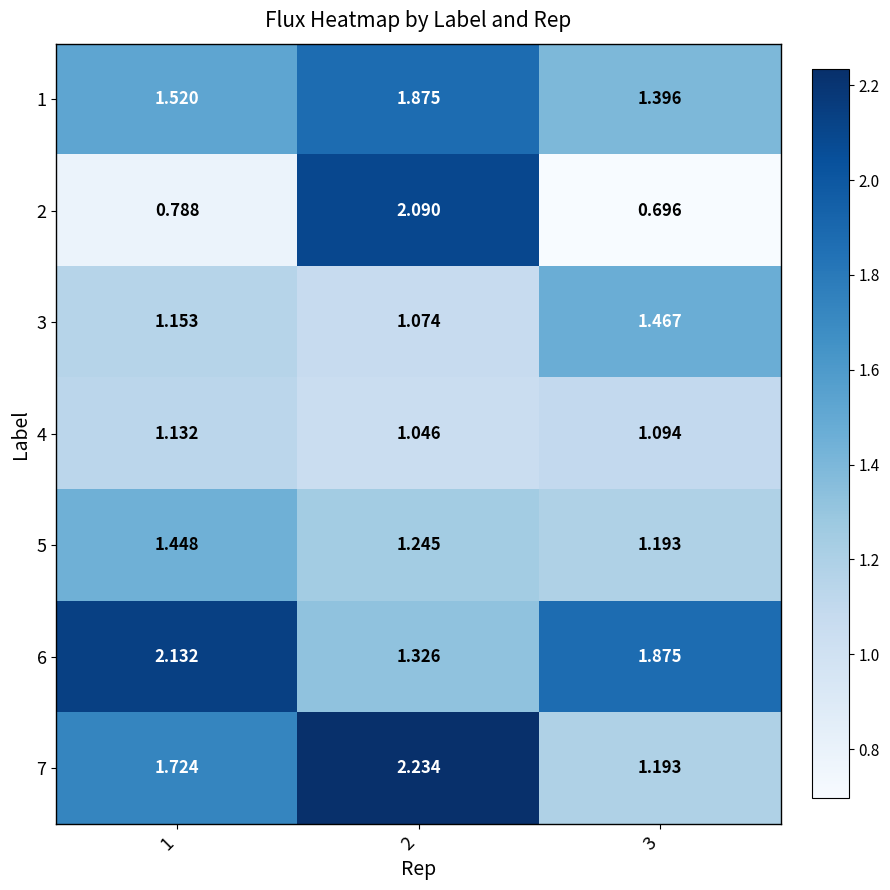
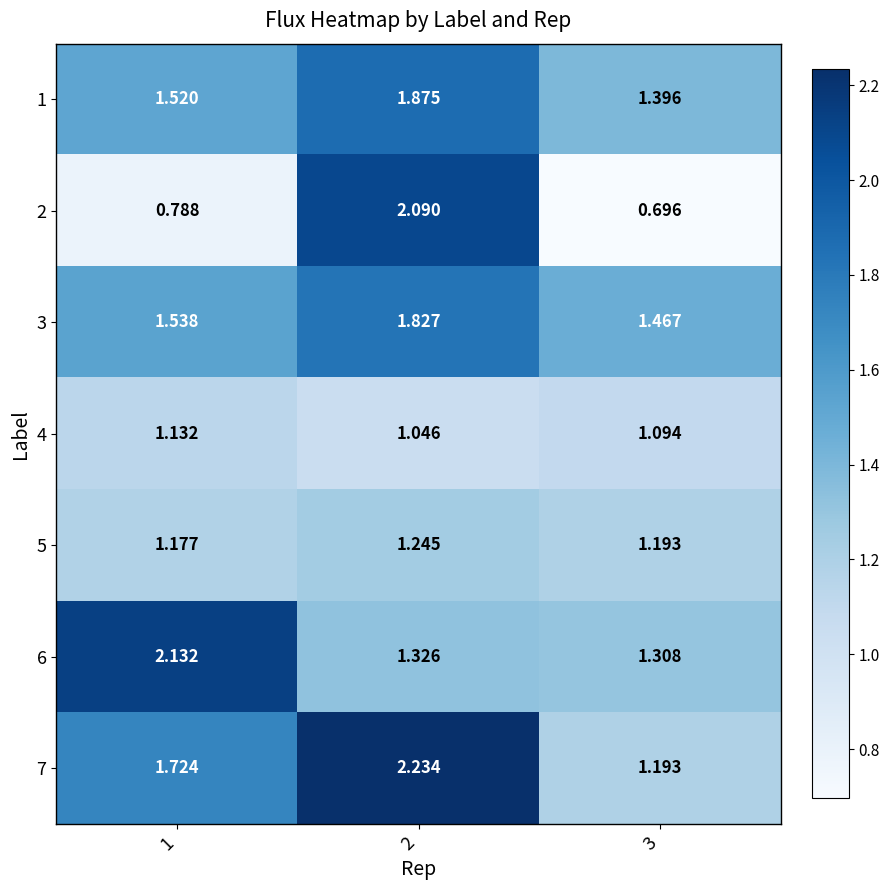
  {
    "1": {
      "1": 1.520,
      "2": 1.875,
      "3": 1.396
    },
    "2": {
      "1": 0.788,
      "2": 2.090,
      "3": 0.696
    },
    "3": {
-     "1": 1.153,
-     "2": 1.074,
+     "1": 1.538,
+     "2": 1.827,
      "3": 1.467
    },
    "4": {
      "1": 1.132,
      "2": 1.046,
      "3": 1.094
    },
    "5": {
-     "1": 1.448,
+     "1": 1.177,
      "2": 1.245,
      "3": 1.193
    },
    "6": {
      "1": 2.132,
      "2": 1.326,
-     "3": 1.875
+     "3": 1.308
    },
    "7": {
      "1": 1.724,
      "2": 2.234,
      "3": 1.193
    }
  }
